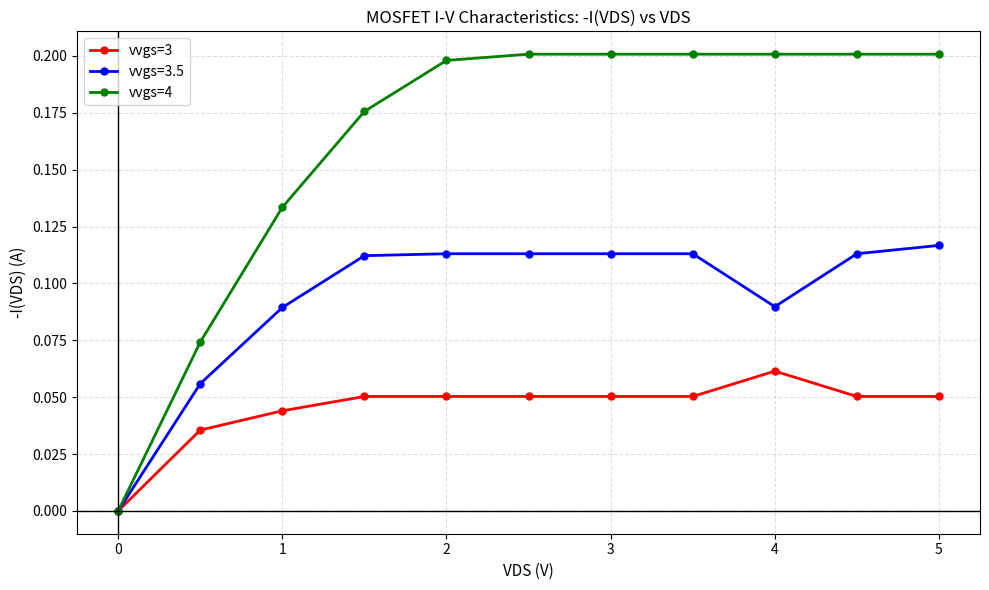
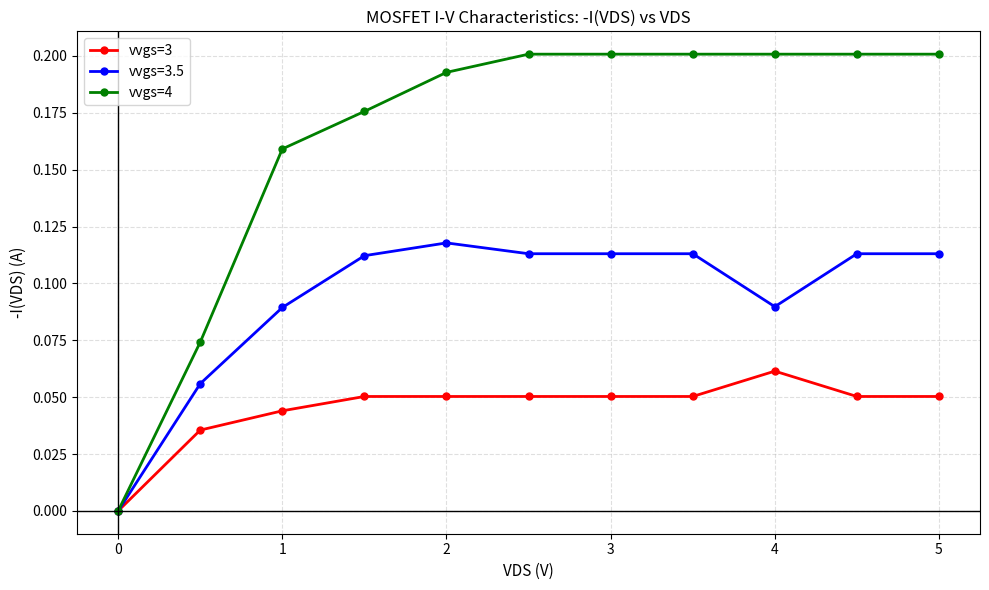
  {
    "vvgs=3": {
      "1": 0.044,
      "2": 0.050,
      "3": 0.050,
      "4": 0.061,
      "5": 0.050
    },
    "vvgs=3.5": {
      "1": 0.089,
-     "2": 0.113,
+     "2": 0.118,
      "3": 0.113,
      "4": 0.090,
-     "5": 0.117
+     "5": 0.113
    },
    "vvgs=4": {
-     "1": 0.133,
-     "2": 0.198,
+     "1": 0.159,
+     "2": 0.193,
      "3": 0.201,
      "4": 0.201,
      "5": 0.201
    }
  }
